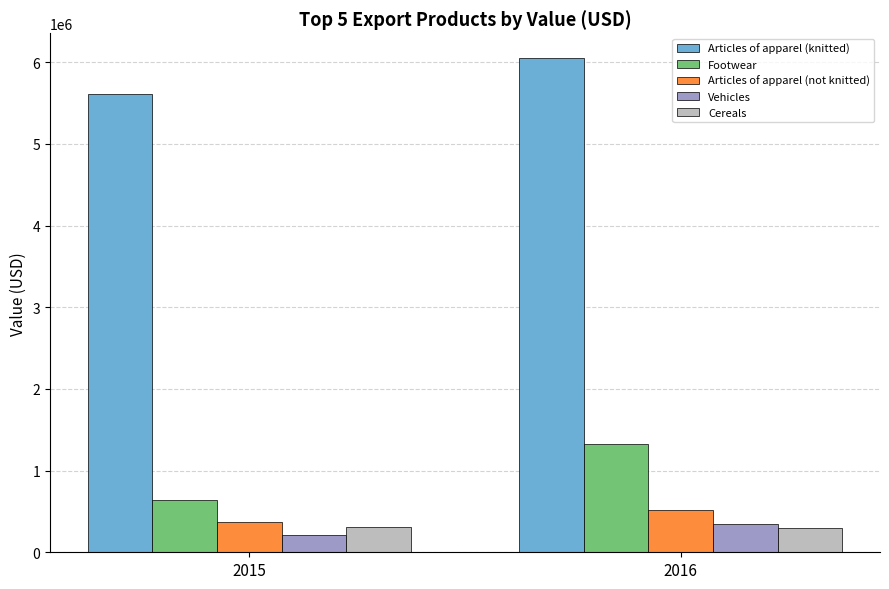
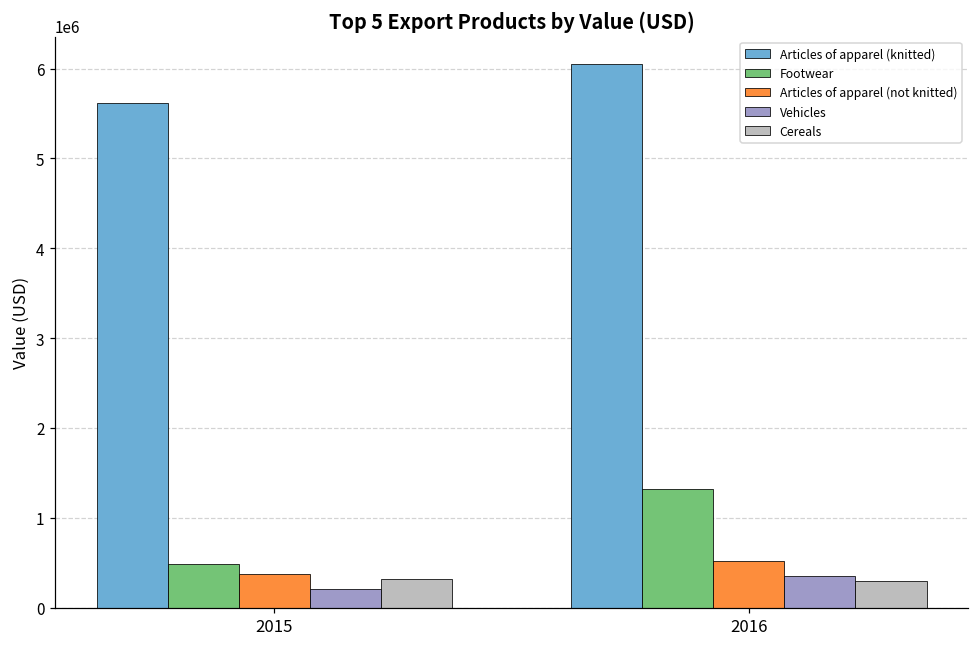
  {
    "Footwear": {
-     "2015": 600000,
+     "2015": 500000,
      "2016": 1300000
    },
    "Articles of apparel (not knitted)": {
      "2015": 400000,
      "2016": 500000
    }
  }
